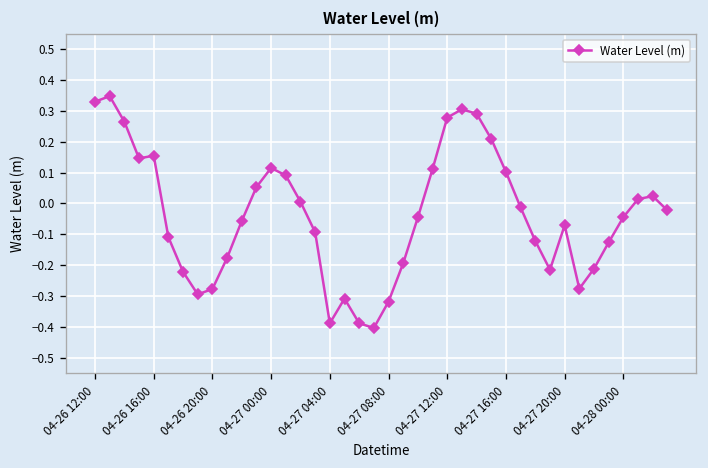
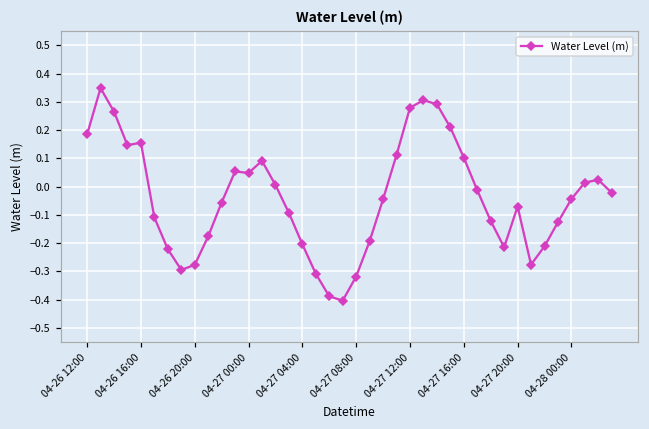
  {
-   "04-26 12:00": 0.33,
+   "04-26 12:00": 0.18,
    "04-26 16:00": 0.16,
    "04-26 20:00": -0.28,
-   "04-27 00:00": 0.12,
-   "04-27 04:00": -0.39,
+   "04-27 00:00": 0.05,
+   "04-27 04:00": -0.20,
    "04-27 08:00": -0.32,
    "04-27 12:00": 0.28,
    "04-27 16:00": 0.10,
    "04-27 20:00": -0.07,
    "04-28 00:00": -0.04
  }
